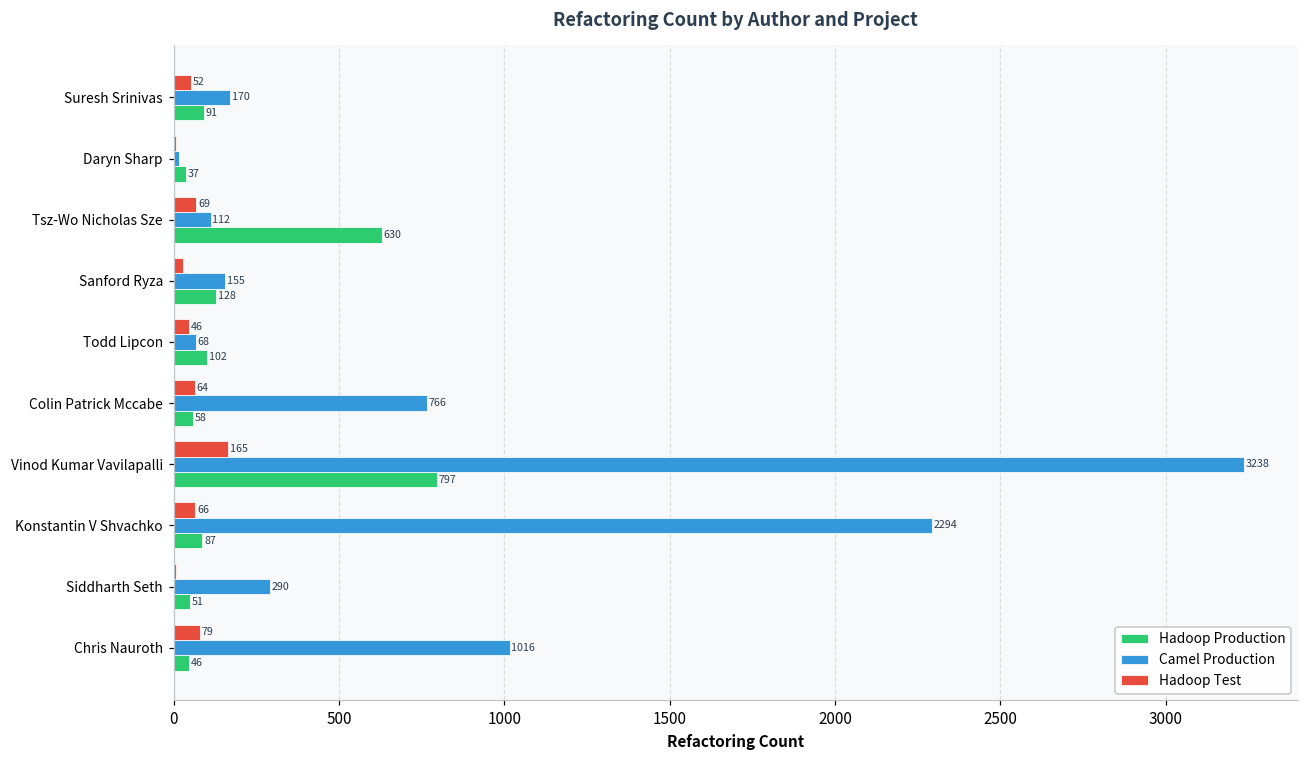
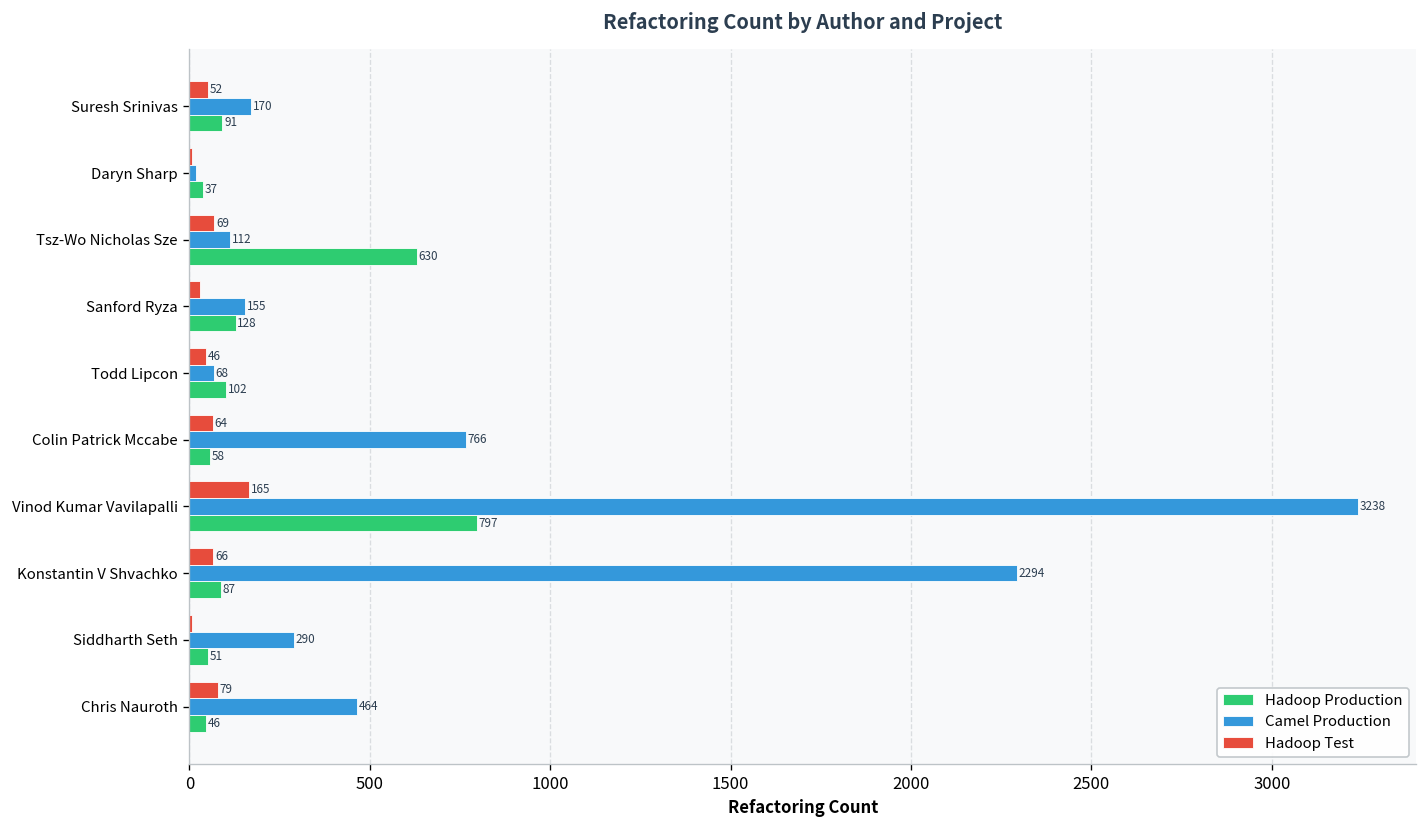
  {
    "Hadoop Production": {
      "Suresh Srinivas": 91,
      "Daryn Sharp": 37,
      "Tsz-Wo Nicholas Sze": 630,
      "Sanford Ryza": 128,
      "Todd Lipcon": 102,
      "Colin Patrick Mccabe": 58,
      "Vinod Kumar Vavilapalli": 797,
      "Konstantin V Shvachko": 87,
      "Siddharth Seth": 51,
      "Chris Nauroth": 46
    },
    "Camel Production": {
      "Suresh Srinivas": 170,
      "Tsz-Wo Nicholas Sze": 112,
      "Sanford Ryza": 155,
      "Todd Lipcon": 68,
      "Colin Patrick Mccabe": 766,
      "Vinod Kumar Vavilapalli": 3238,
      "Konstantin V Shvachko": 2294,
      "Siddharth Seth": 290,
-     "Chris Nauroth": 1016
+     "Chris Nauroth": 464
    },
    "Hadoop Test": {
      "Suresh Srinivas": 52,
      "Tsz-Wo Nicholas Sze": 69,
      "Todd Lipcon": 46,
      "Colin Patrick Mccabe": 64,
      "Vinod Kumar Vavilapalli": 165,
      "Konstantin V Shvachko": 66,
      "Chris Nauroth": 79
    }
  }
